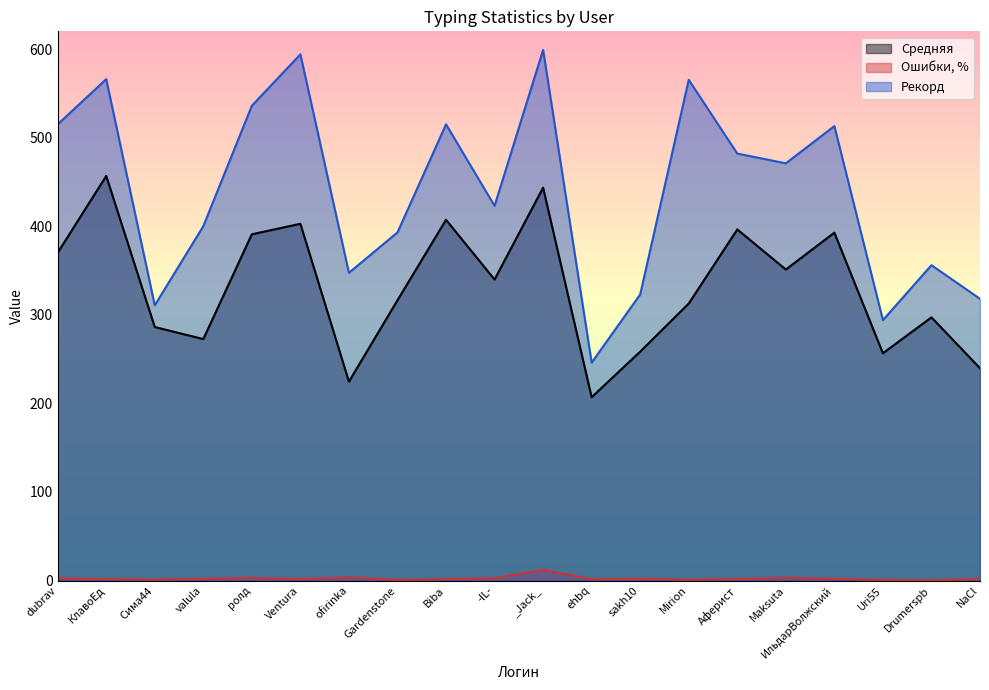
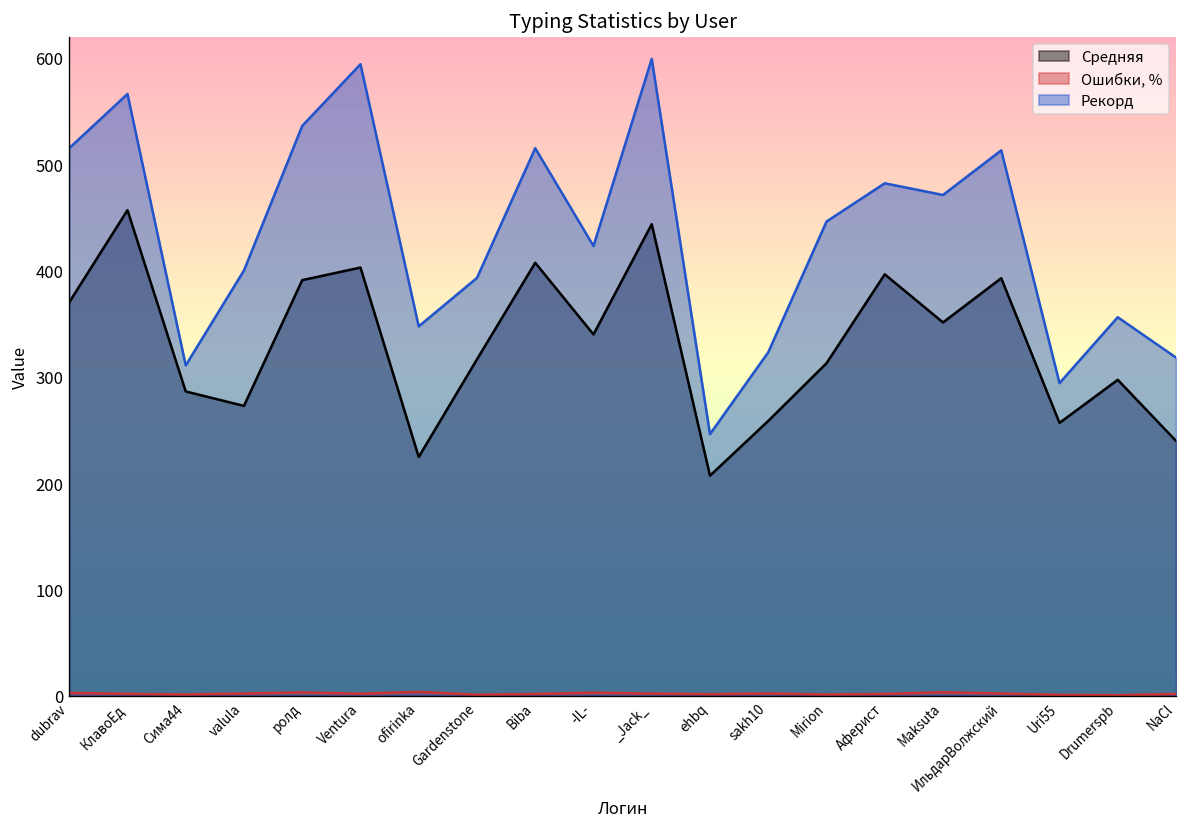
  {
    "Средняя": {
      "dubrav": 370,
      "КлавоЕд": 460,
      "Сима44": 290,
      "valula": 270,
      "ролд": 390,
      "Ventura": 400,
      "ofirinka": 220,
      "Gardenstone": 320,
      "Biba": 410,
      "-IL-": 340,
      "_Jack_": 440,
      "ehbq": 210,
      "sakh10": 260,
      "Mirion": 310,
      "Аферист": 400,
      "Maksuta": 350,
      "ИльдарВолжский": 390,
      "Uri55": 260,
      "Drumerspb": 300,
      "NaCl": 240
    },
    "Ошибки, %": {
      "dubrav": 0,
      "КлавоЕд": 0,
      "Сима44": 0,
      "valula": 0,
      "ролд": 0,
      "Ventura": 0,
      "ofirinka": 0,
      "Gardenstone": 0,
      "Biba": 0,
      "-IL-": 0,
-     "_Jack_": 10,
+     "_Jack_": 0,
      "ehbq": 0,
      "sakh10": 0,
      "Mirion": 0,
      "Аферист": 0,
      "Maksuta": 0,
      "ИльдарВолжский": 0,
      "Uri55": 0,
      "Drumerspb": 0,
      "NaCl": 0
    },
    "Рекорд": {
      "dubrav": 520,
      "КлавоЕд": 570,
      "Сима44": 310,
      "valula": 400,
      "ролд": 540,
      "Ventura": 590,
      "ofirinka": 350,
      "Gardenstone": 390,
      "Biba": 520,
      "-IL-": 420,
      "_Jack_": 600,
      "ehbq": 250,
      "sakh10": 320,
-     "Mirion": 570,
+     "Mirion": 450,
      "Аферист": 480,
      "Maksuta": 470,
      "ИльдарВолжский": 510,
      "Uri55": 290,
      "Drumerspb": 360,
      "NaCl": 320
    }
  }
